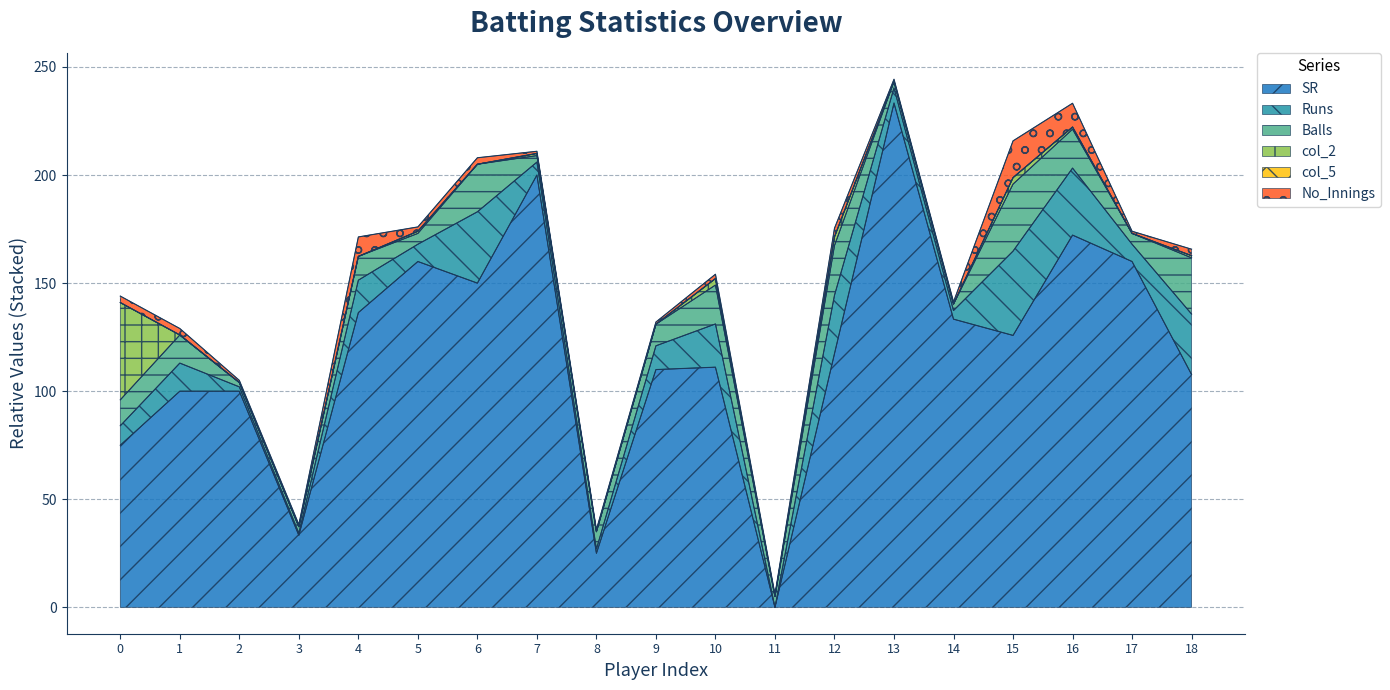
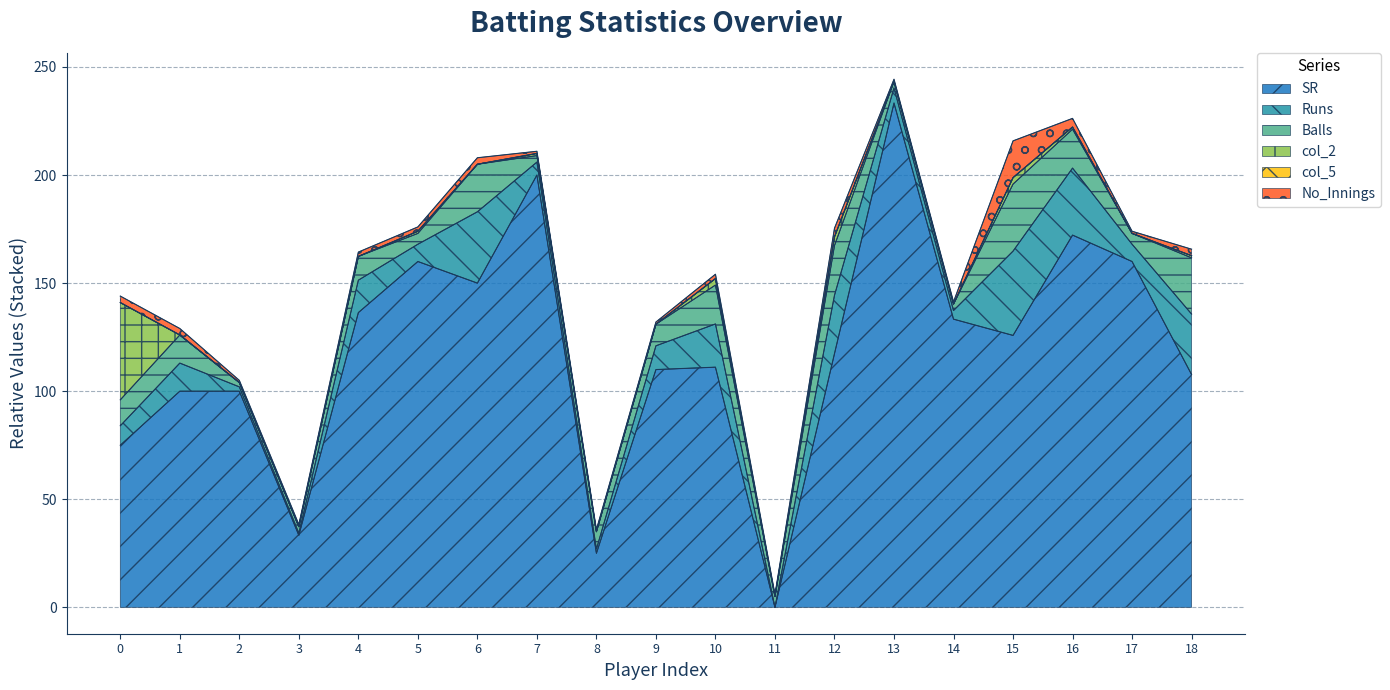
  {
    "No_Innings": {
      "0": 3,
      "1": 3,
-     "4": 9,
+     "4": 2,
      "5": 2,
      "6": 3,
      "10": 2,
      "12": 4,
      "15": 17,
-     "16": 11,
+     "16": 4,
      "18": 3
    }
  }
